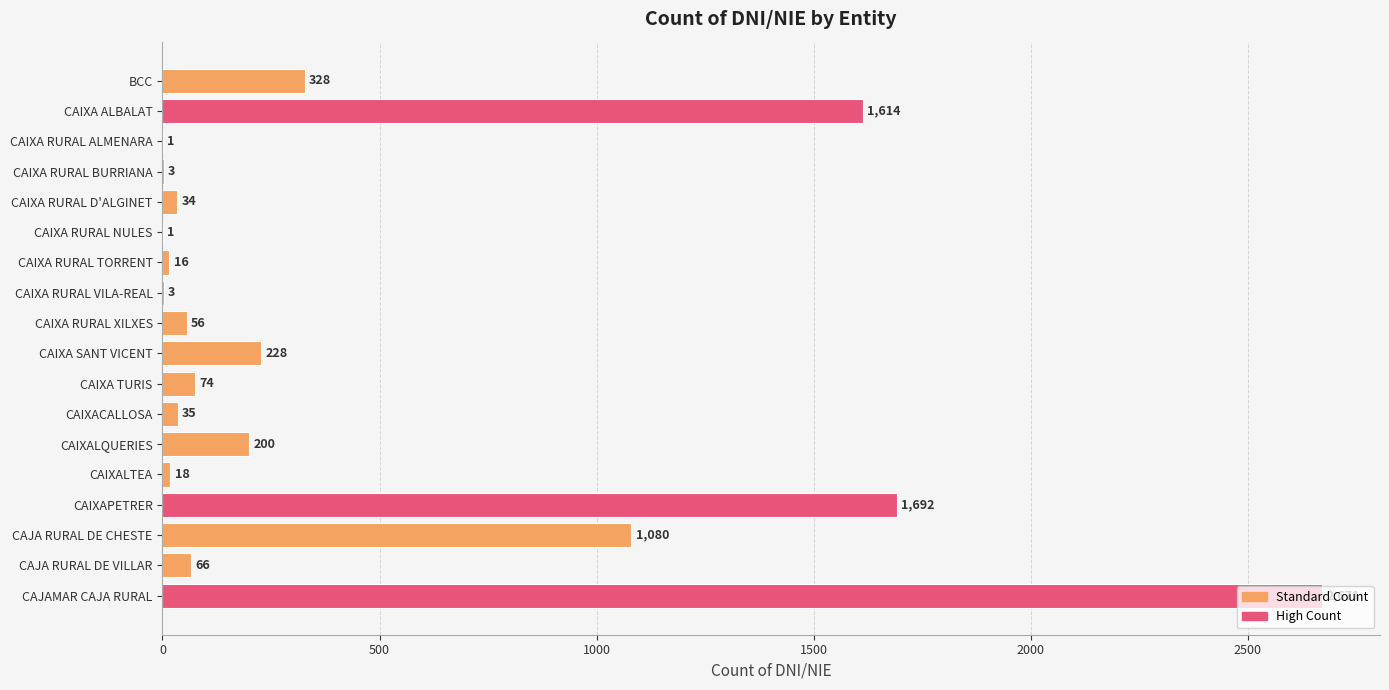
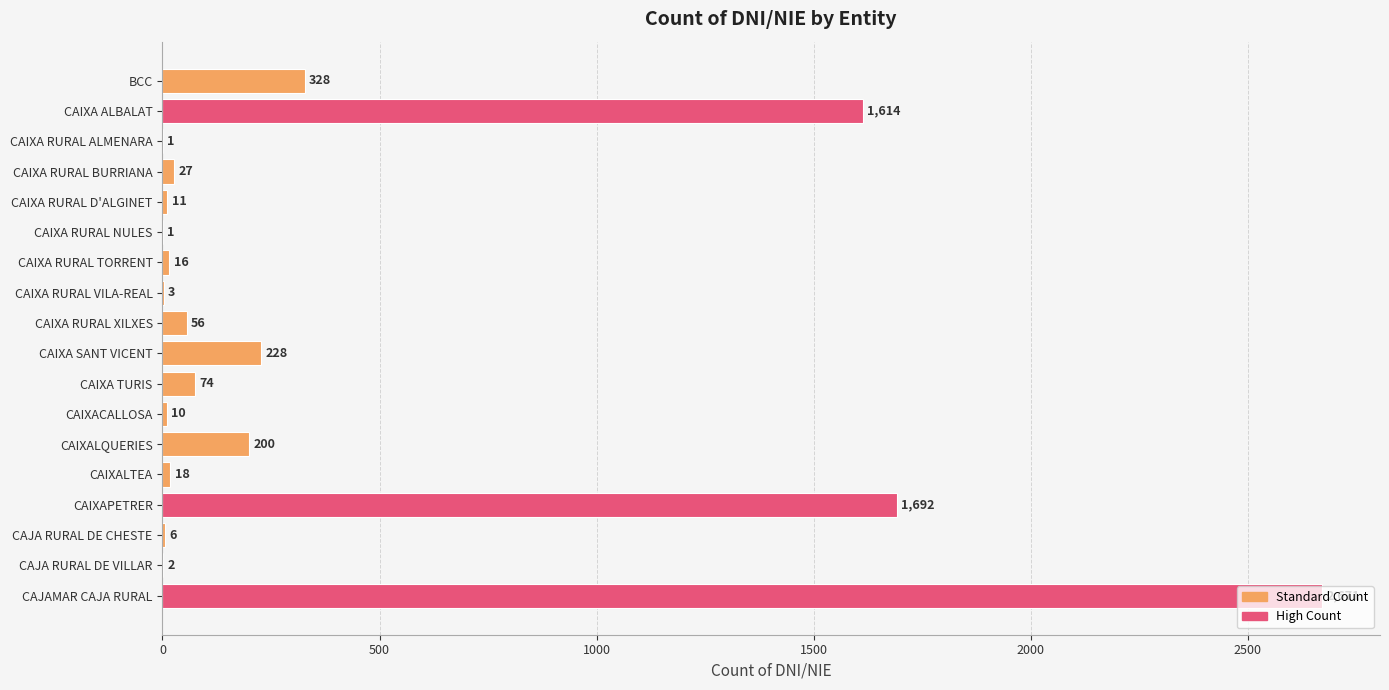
  {
    "BCC": "328",
    "CAIXA ALBALAT": "1,614",
    "CAIXA RURAL ALMENARA": "1",
-   "CAIXA RURAL BURRIANA": "3",
-   "CAIXA RURAL D'ALGINET": "34",
+   "CAIXA RURAL BURRIANA": "27",
+   "CAIXA RURAL D'ALGINET": "11",
    "CAIXA RURAL NULES": "1",
    "CAIXA RURAL TORRENT": "16",
    "CAIXA RURAL VILA-REAL": "3",
    "CAIXA RURAL XILXES": "56",
    "CAIXA SANT VICENT": "228",
    "CAIXA TURIS": "74",
-   "CAIXACALLOSA": "35",
+   "CAIXACALLOSA": "10",
    "CAIXALQUERIES": "200",
    "CAIXALTEA": "18",
    "CAIXAPETRER": "1,692",
-   "CAJA RURAL DE CHESTE": "1,080",
-   "CAJA RURAL DE VILLAR": "66"
+   "CAJA RURAL DE CHESTE": "6",
+   "CAJA RURAL DE VILLAR": "2"
  }
